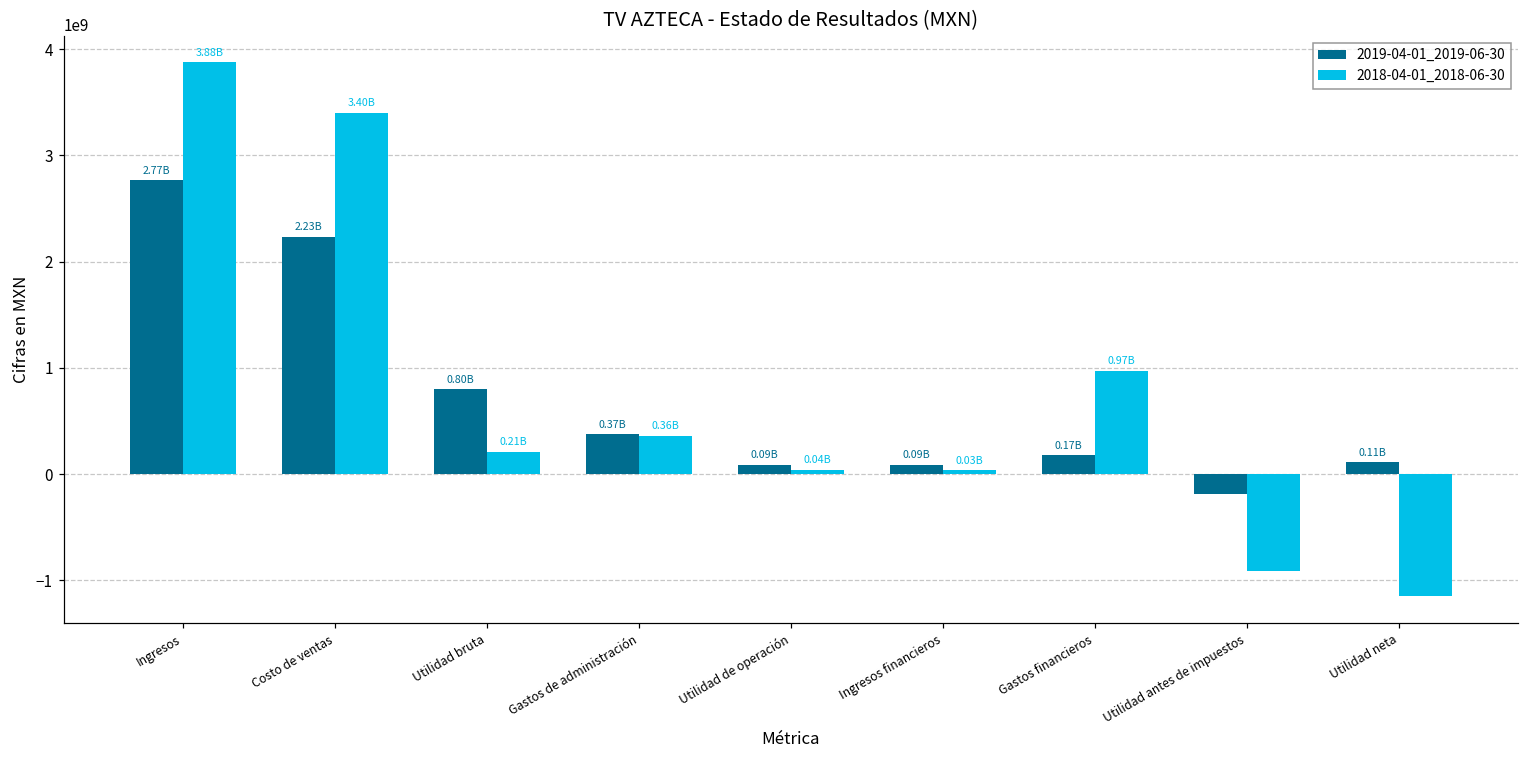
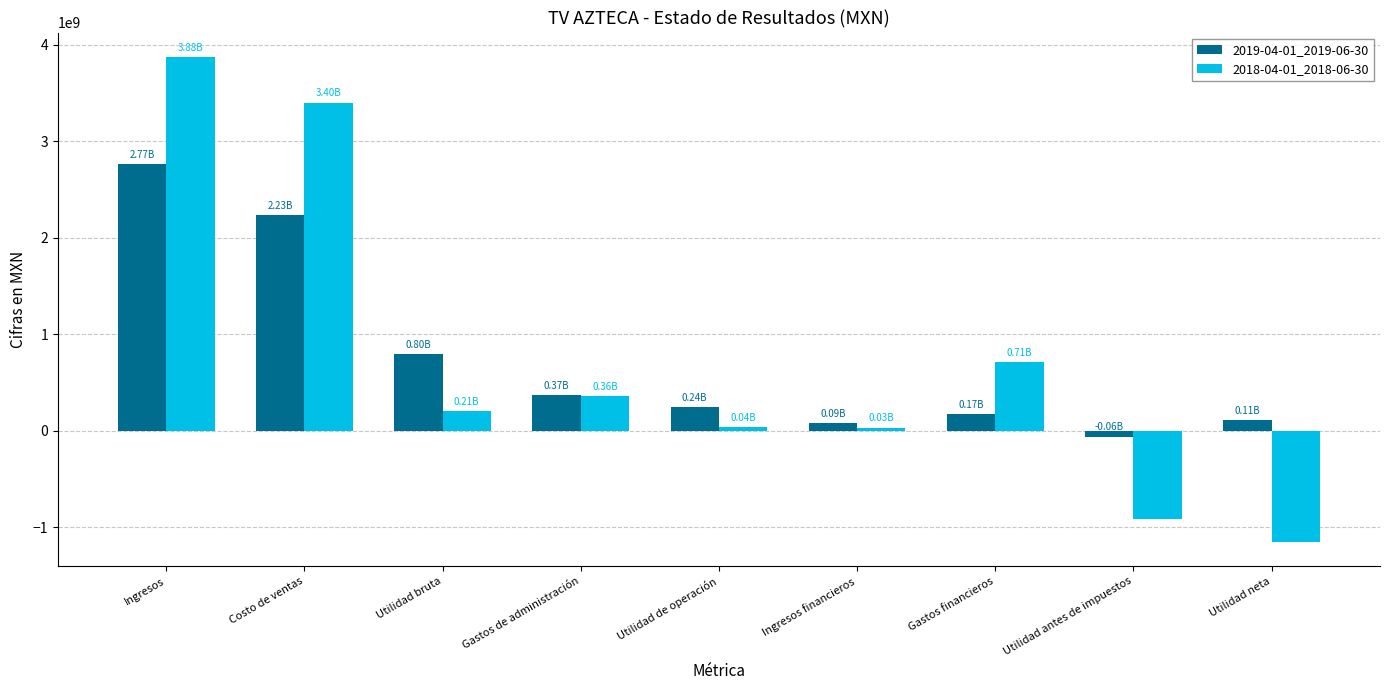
  {
    "2019-04-01_2019-06-30": {
      "Ingresos": "2.77B",
      "Costo de ventas": "2.23B",
      "Utilidad bruta": "0.80B",
      "Gastos de administración": "0.37B",
-     "Utilidad de operación": "0.09B",
+     "Utilidad de operación": "0.24B",
      "Ingresos financieros": "0.09B",
      "Gastos financieros": "0.17B",
-     "Utilidad antes de impuestos": "-200000000",
+     "Utilidad antes de impuestos": "-100000000",
      "Utilidad neta": "0.11B"
    },
    "2018-04-01_2018-06-30": {
      "Ingresos": "3.88B",
      "Costo de ventas": "3.40B",
      "Utilidad bruta": "0.21B",
      "Gastos de administración": "0.36B",
      "Utilidad de operación": "0.04B",
      "Ingresos financieros": "0.03B",
-     "Gastos financieros": "0.97B"
+     "Gastos financieros": "0.71B"
    }
  }
